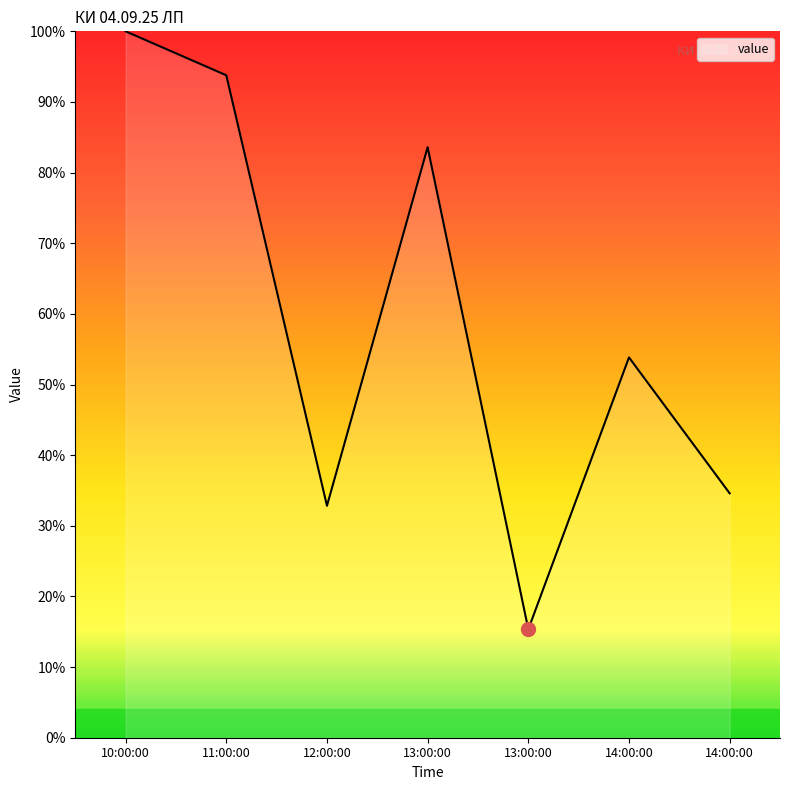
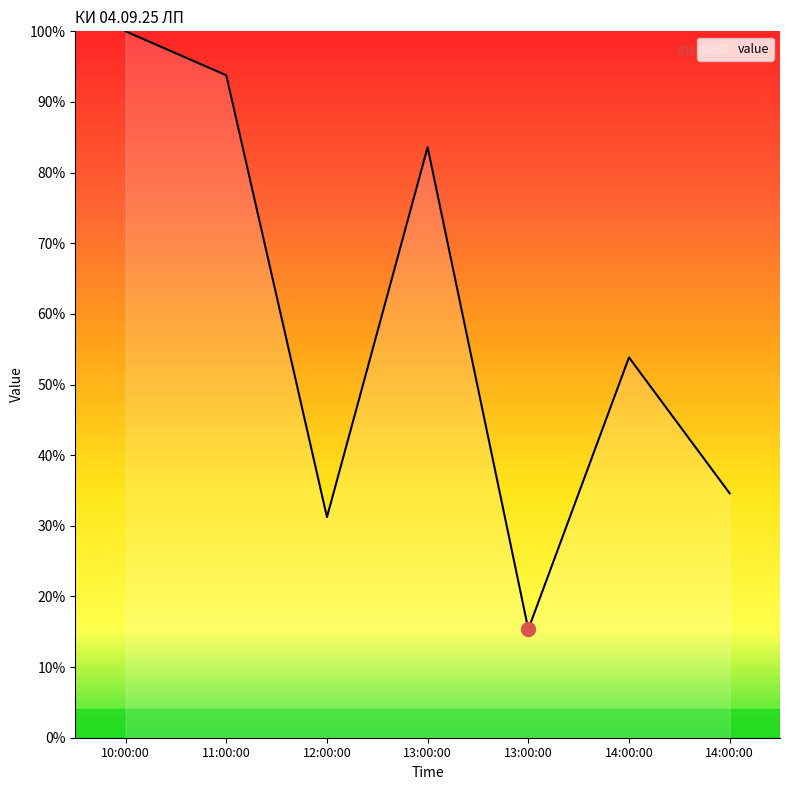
  {
    "value": {
      "10:00:00": "100%",
      "11:00:00": "94%",
-     "12:00:00": "33%"
+     "12:00:00": "31%"
    }
  }
